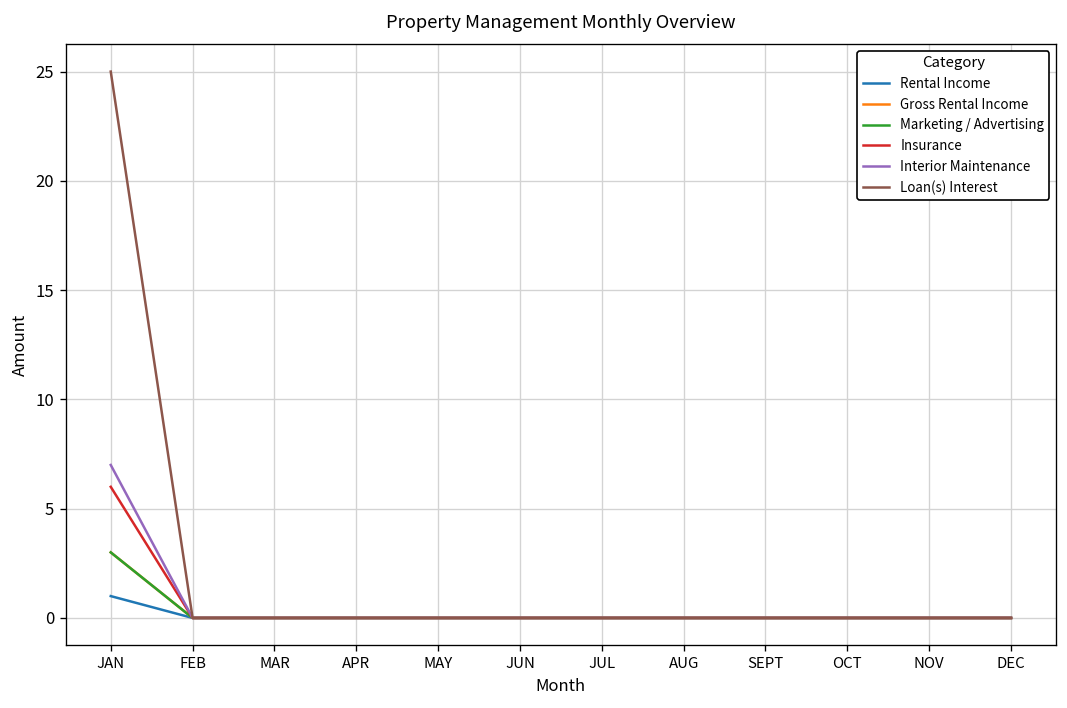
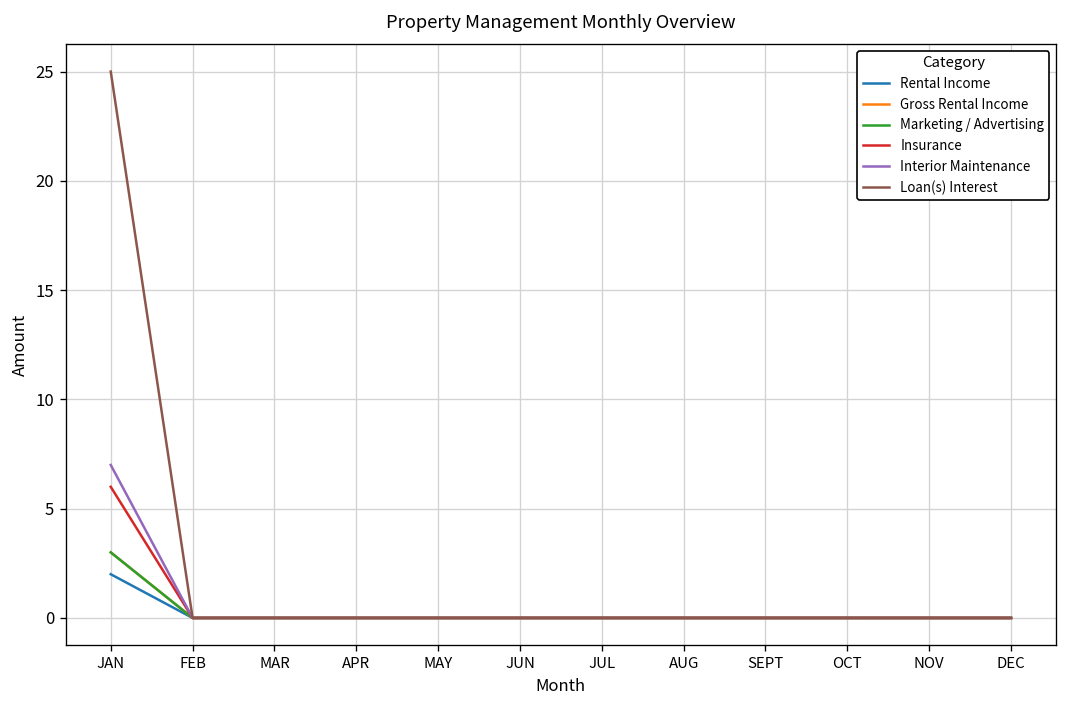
  {
    "Rental Income": {
-     "JAN": 1
+     "JAN": 2
    },
    "Marketing / Advertising": {
      "JAN": 3
    },
    "Insurance": {
      "JAN": 6
    },
    "Interior Maintenance": {
      "JAN": 7
    },
    "Loan(s) Interest": {
      "JAN": 25
    }
  }
